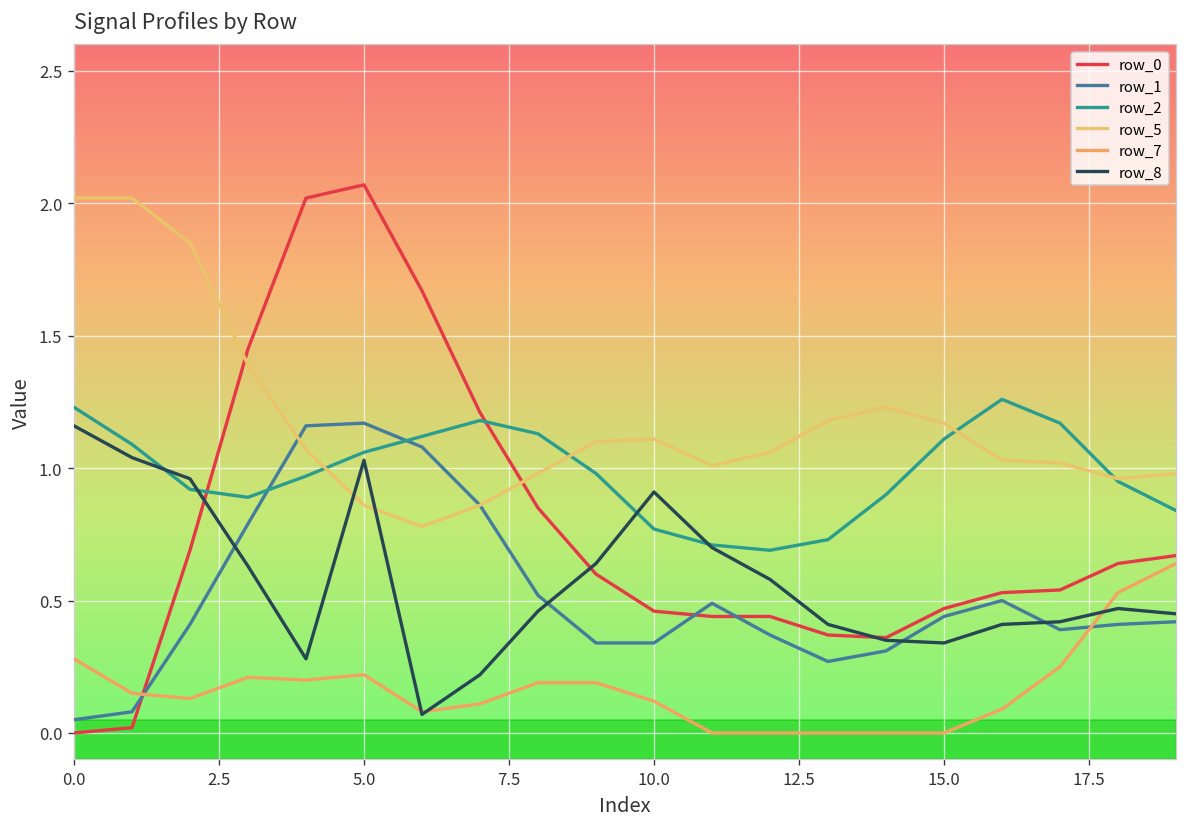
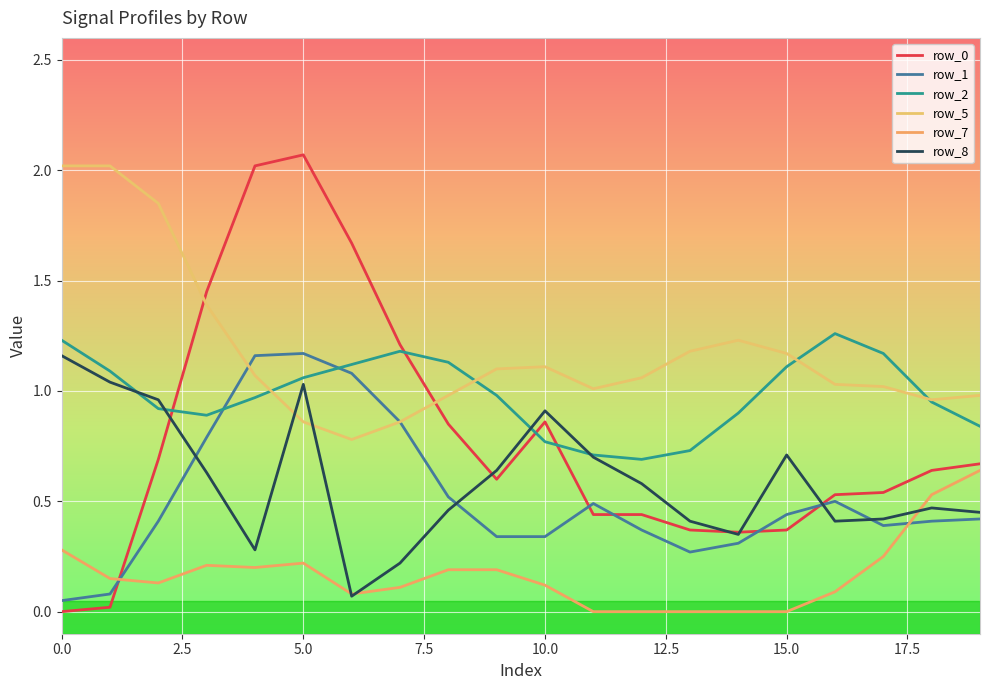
  {
    "row_0": {
      "5.0": 2.07,
-     "10.0": 0.46,
-     "15.0": 0.47
+     "10.0": 0.86,
+     "15.0": 0.37
    },
    "row_8": {
      "0.0": 1.16,
      "5.0": 1.03,
      "10.0": 0.91,
-     "15.0": 0.34
+     "15.0": 0.71
    }
  }
